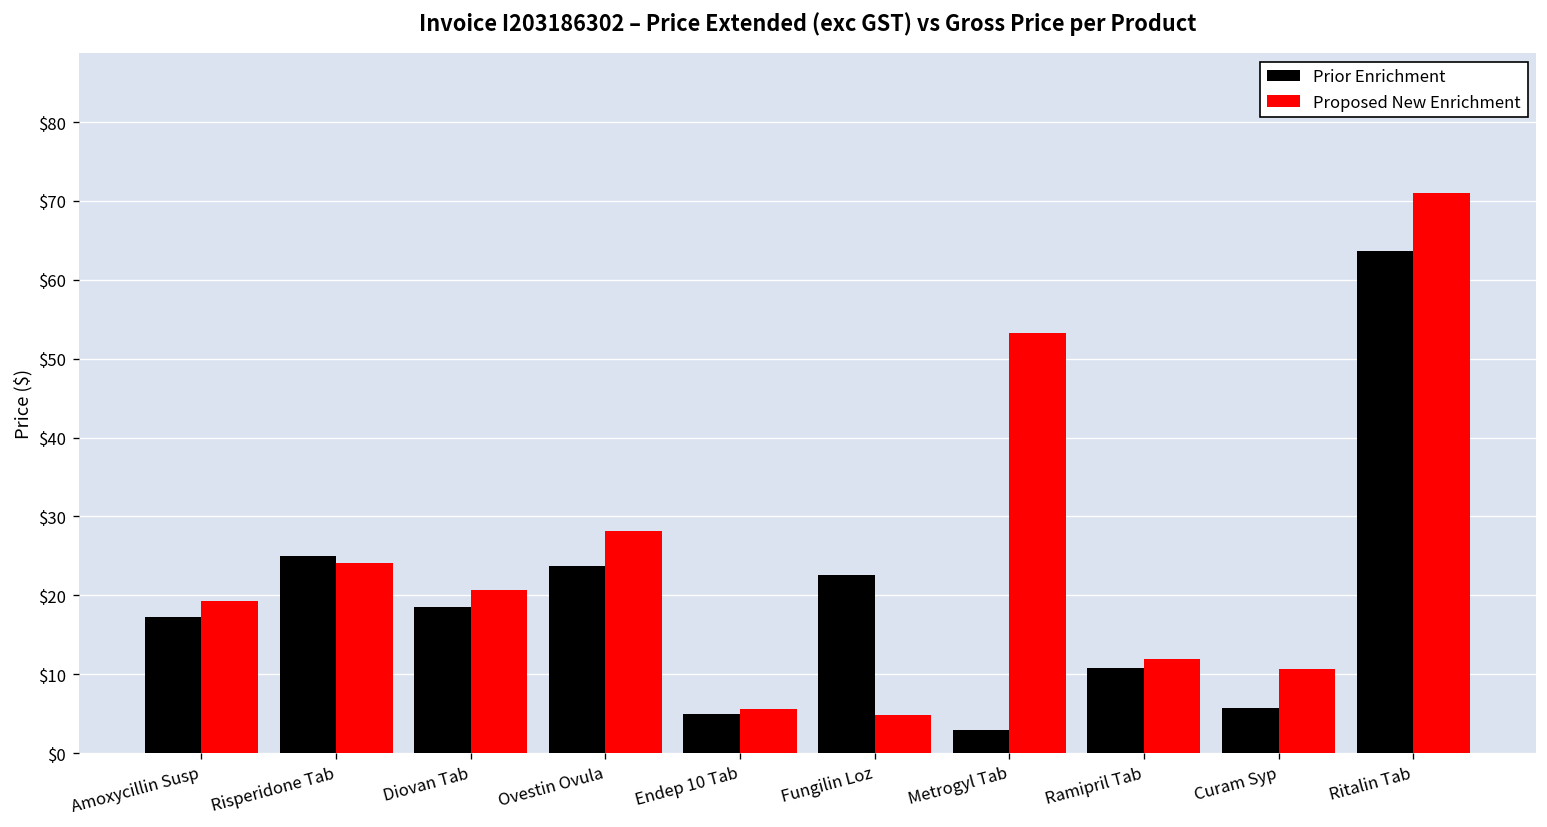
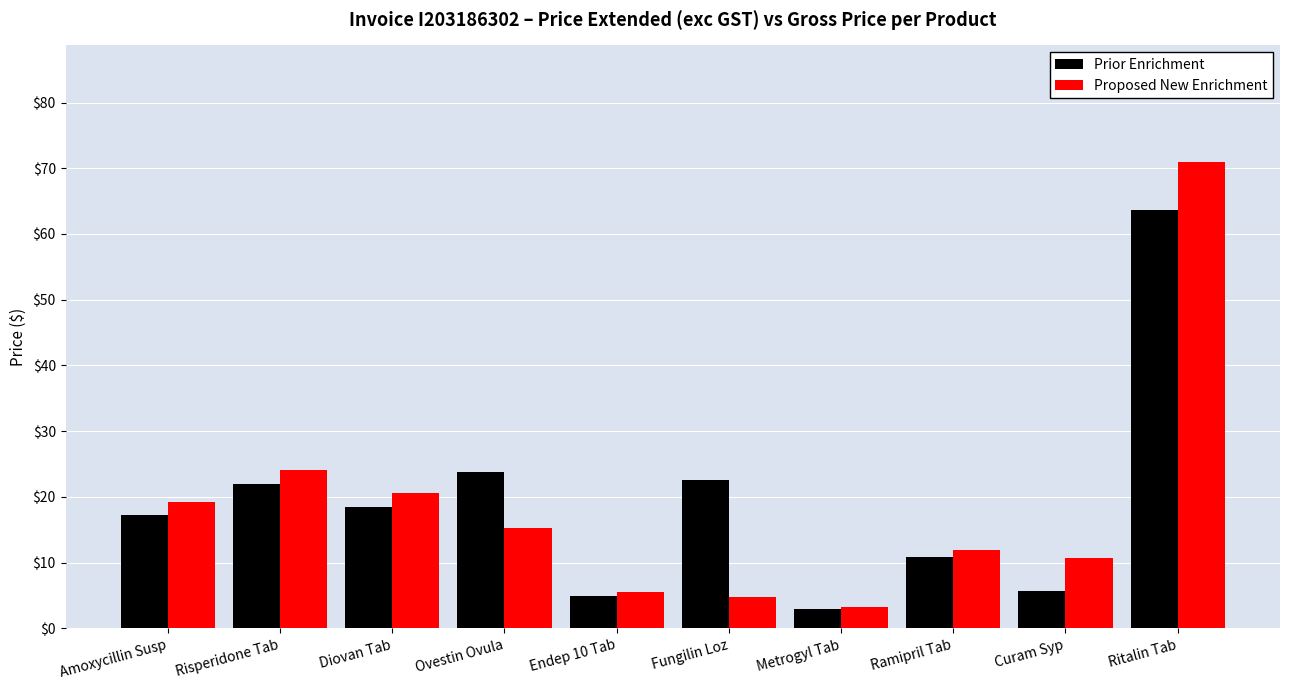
  {
    "Prior Enrichment": {
      "Amoxycillin Susp": "$17",
-     "Risperidone Tab": "$25",
+     "Risperidone Tab": "$22",
      "Diovan Tab": "$19",
      "Ovestin Ovula": "$24",
      "Endep 10 Tab": "$5",
      "Fungilin Loz": "$23",
      "Metrogyl Tab": "$3",
      "Ramipril Tab": "$11",
      "Curam Syp": "$6",
      "Ritalin Tab": "$64"
    },
    "Proposed New Enrichment": {
      "Amoxycillin Susp": "$19",
      "Risperidone Tab": "$24",
      "Diovan Tab": "$21",
-     "Ovestin Ovula": "$28",
+     "Ovestin Ovula": "$15",
      "Endep 10 Tab": "$6",
      "Fungilin Loz": "$5",
-     "Metrogyl Tab": "$53",
+     "Metrogyl Tab": "$3",
      "Ramipril Tab": "$12",
      "Curam Syp": "$11",
      "Ritalin Tab": "$71"
    }
  }
